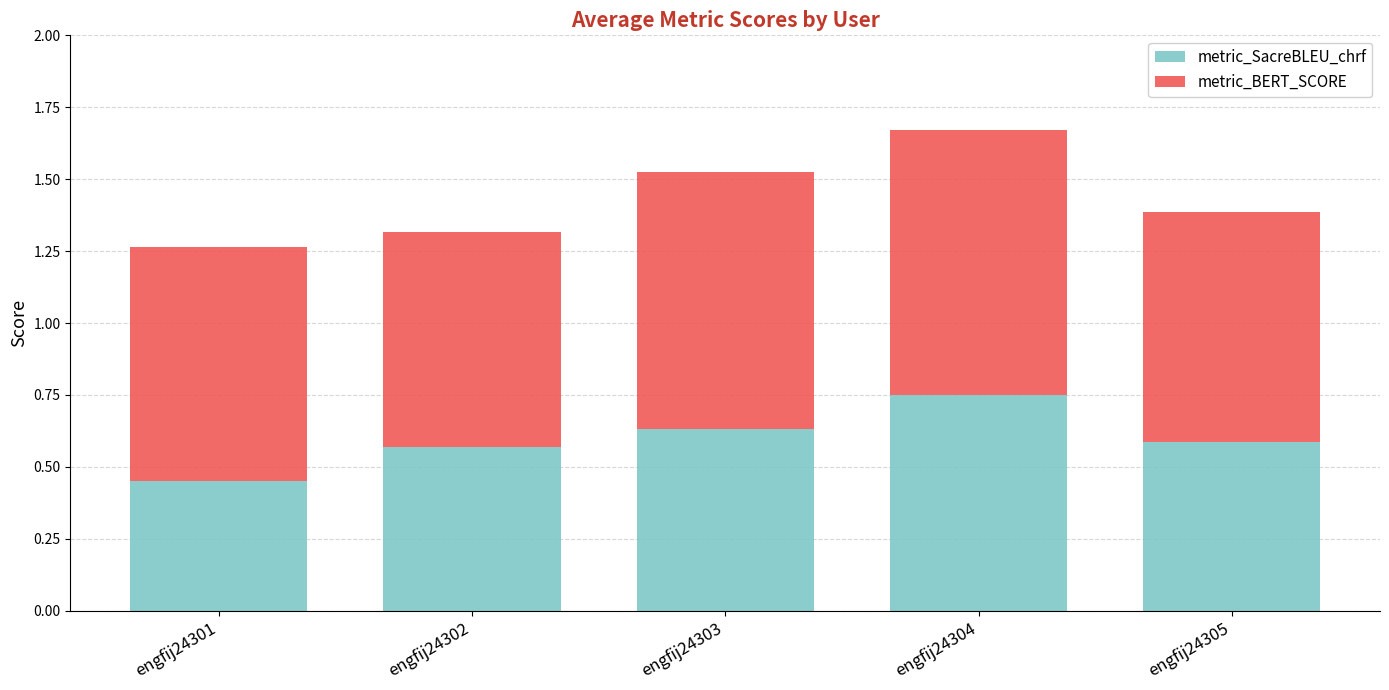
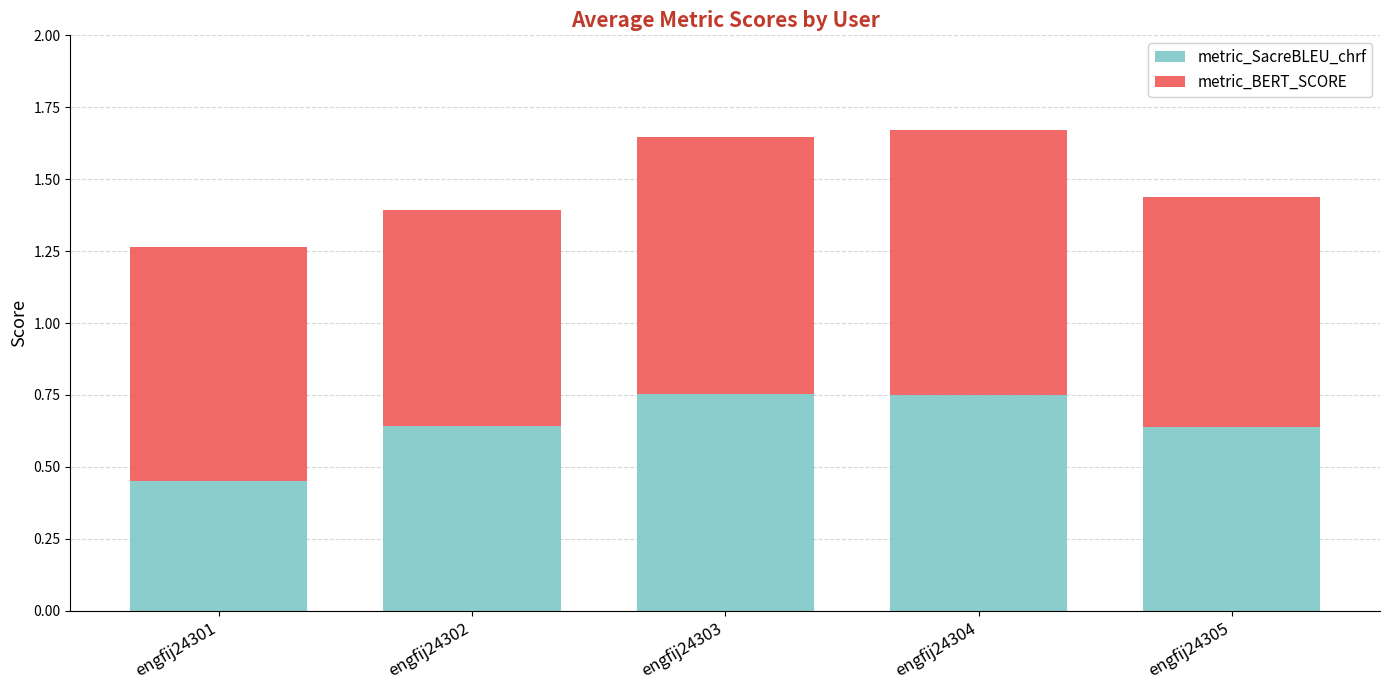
  {
    "metric_SacreBLEU_chrf": {
      "engfij24301": 0.45,
-     "engfij24302": 0.57,
-     "engfij24303": 0.63,
+     "engfij24302": 0.64,
+     "engfij24303": 0.75,
      "engfij24304": 0.75,
-     "engfij24305": 0.59
+     "engfij24305": 0.64
    },
    "metric_BERT_SCORE": {
      "engfij24301": 0.81,
      "engfij24302": 0.75,
      "engfij24303": 0.89,
      "engfij24304": 0.92,
      "engfij24305": 0.80
    }
  }
